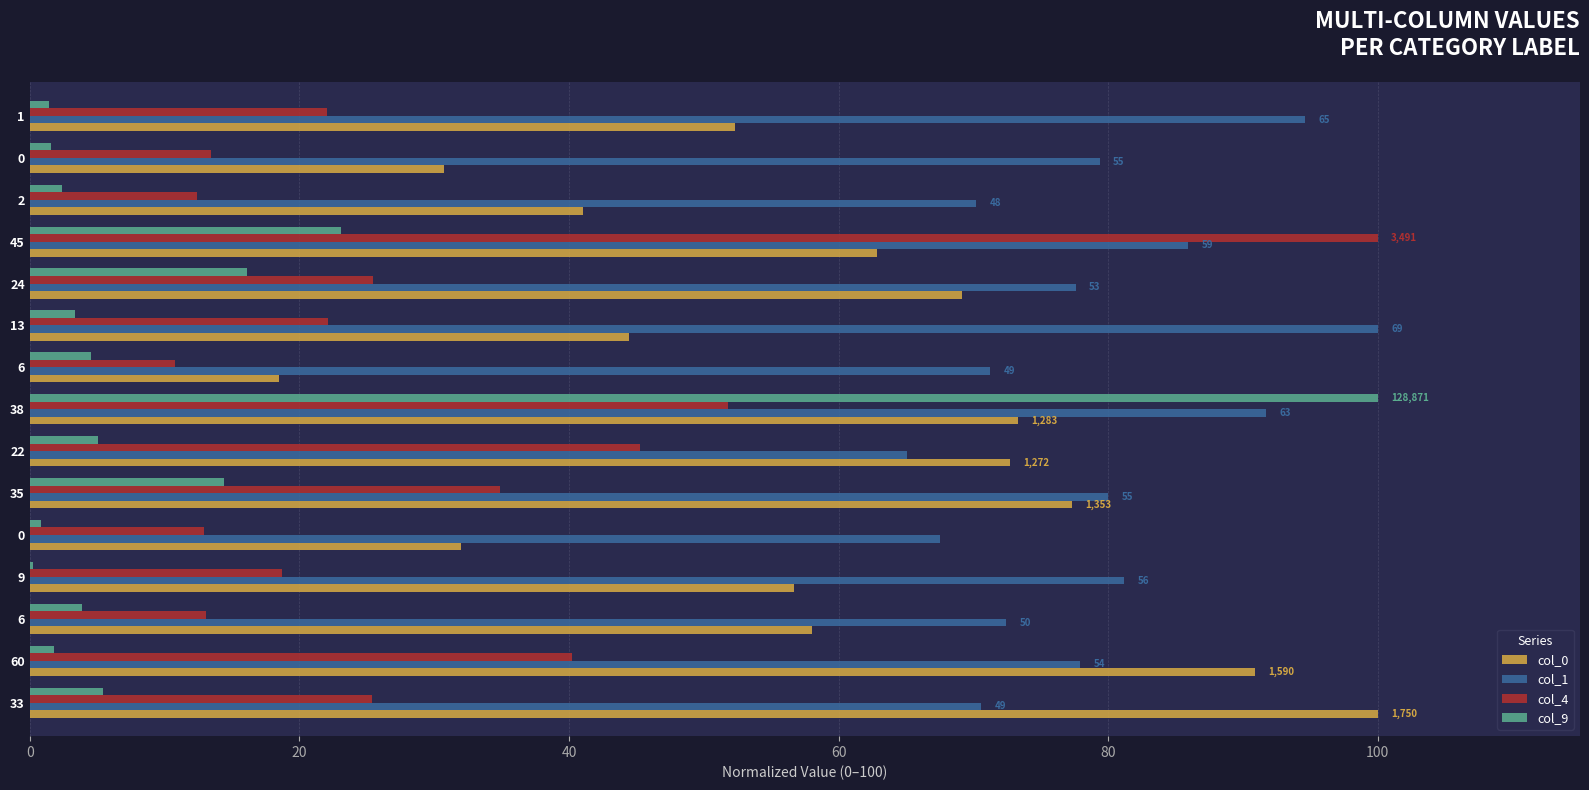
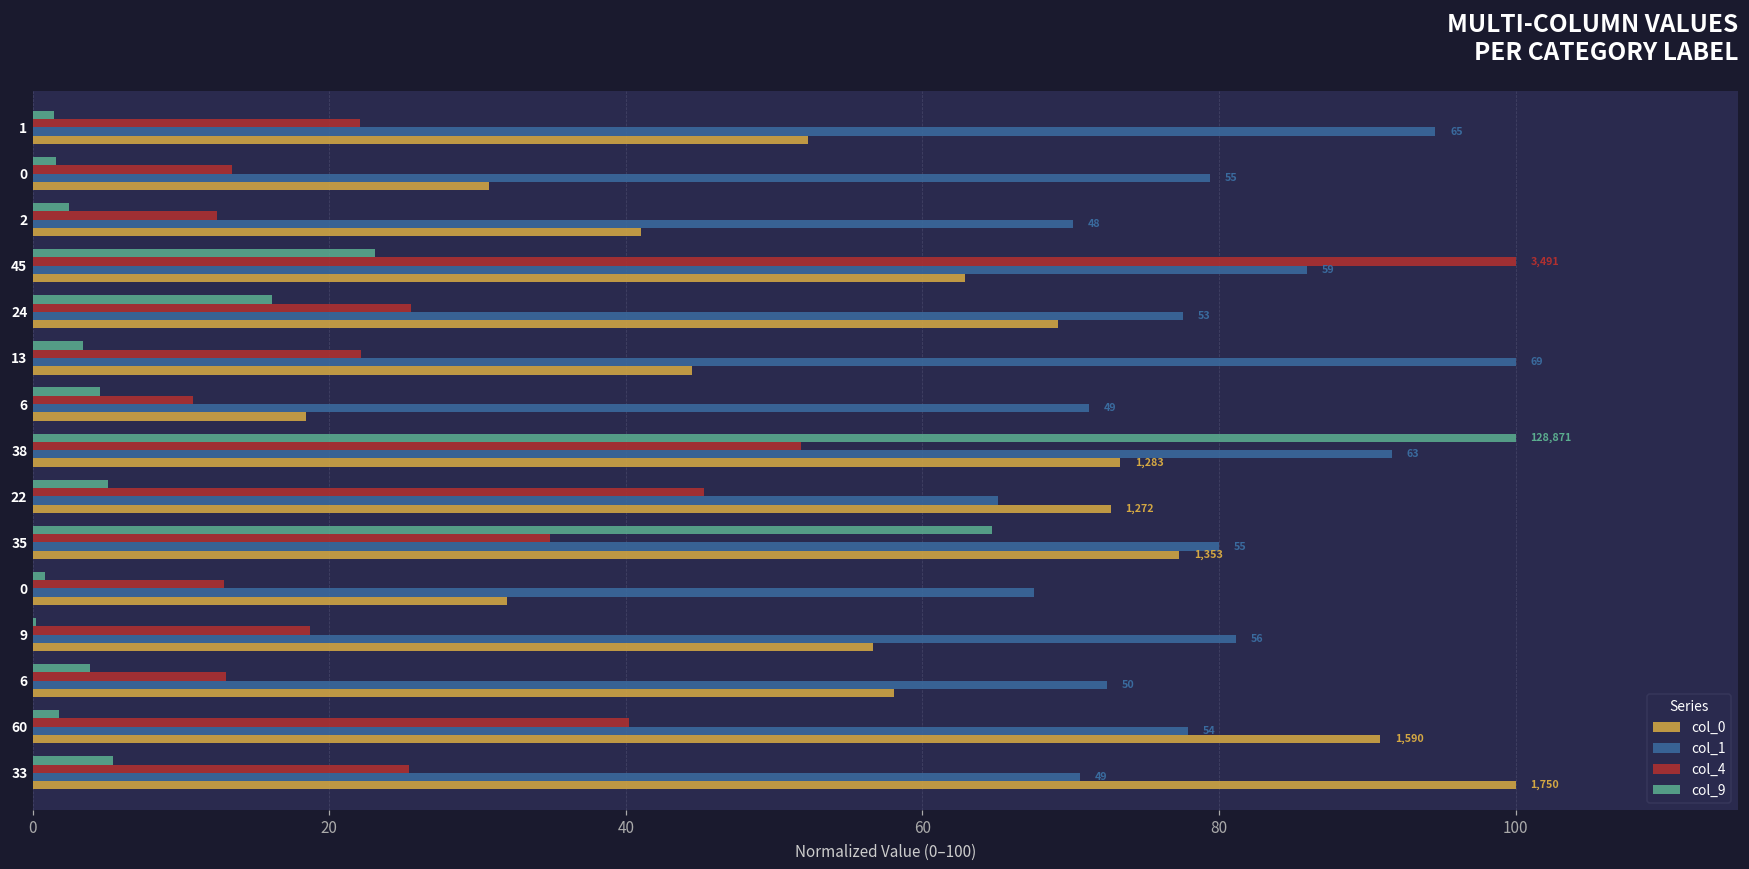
  {
    "col_0": {
      "1": 52.3,
      "2": 41.0,
      "45": 62.9,
      "24": 69.1,
      "13": 44.5,
      "35": 77.3,
      "9": 56.7
    },
    "col_1": {
      "22": 65.1
    },
    "col_4": {
      "1": 22.1,
      "2": 12.4,
      "24": 25.5,
      "13": 22.1,
      "38": 51.8,
      "22": 45.3,
      "35": 34.9,
      "9": 18.7,
      "60": 40.2,
      "33": 25.4
    },
    "col_9": {
      "1": 1.4,
      "2": 2.4,
      "45": 23.1,
      "24": 16.1,
      "13": 3.4,
      "22": 5.1,
-     "35": 14.4,
+     "35": 64.7,
      "9": 0.2,
      "60": 1.8,
      "33": 5.4
    }
  }
